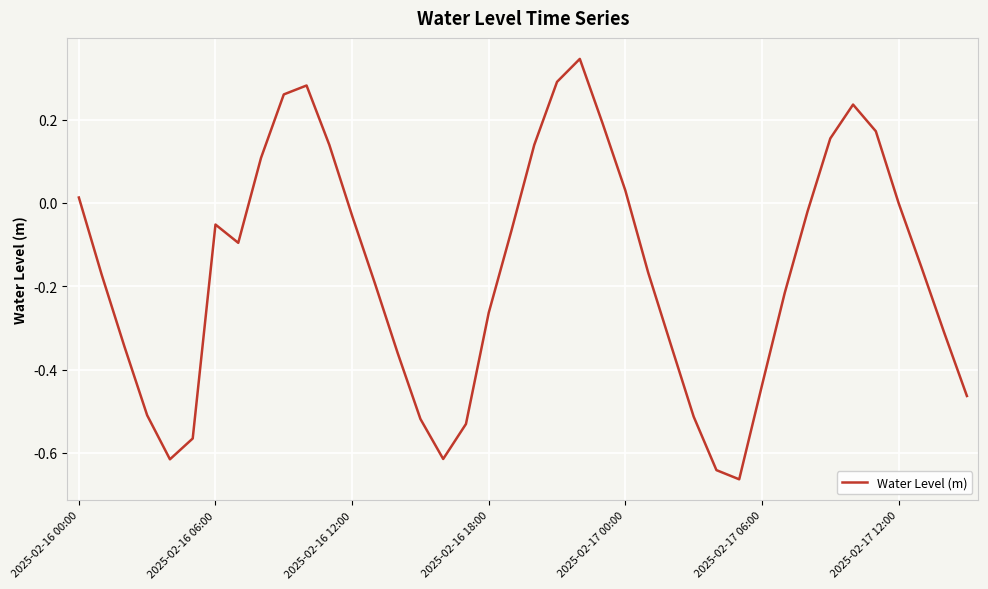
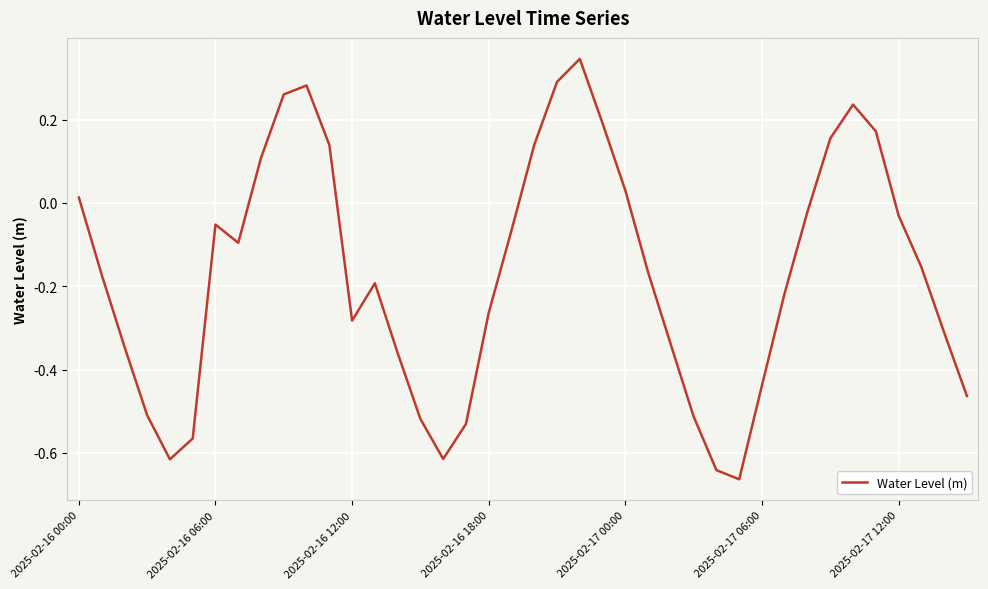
  {
    "2025-02-16 00:00": 0.01,
    "2025-02-16 06:00": -0.05,
-   "2025-02-16 12:00": -0.03,
+   "2025-02-16 12:00": -0.28,
    "2025-02-16 18:00": -0.26,
    "2025-02-17 00:00": 0.03,
    "2025-02-17 06:00": -0.44,
-   "2025-02-17 12:00": 0.00
+   "2025-02-17 12:00": -0.03
  }
